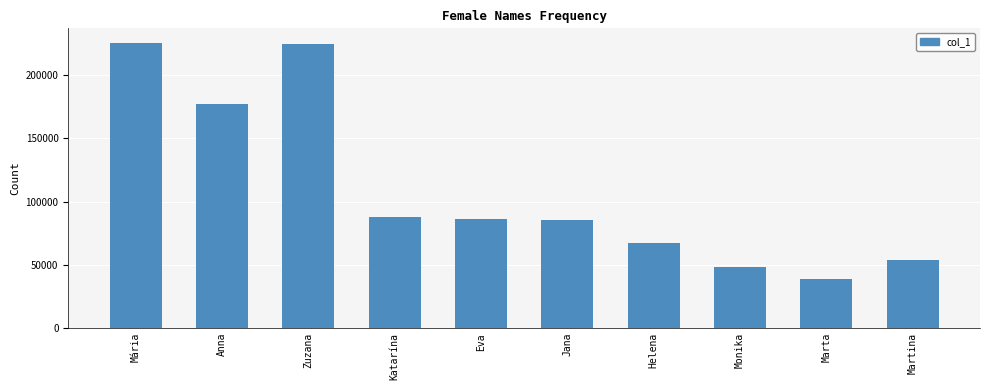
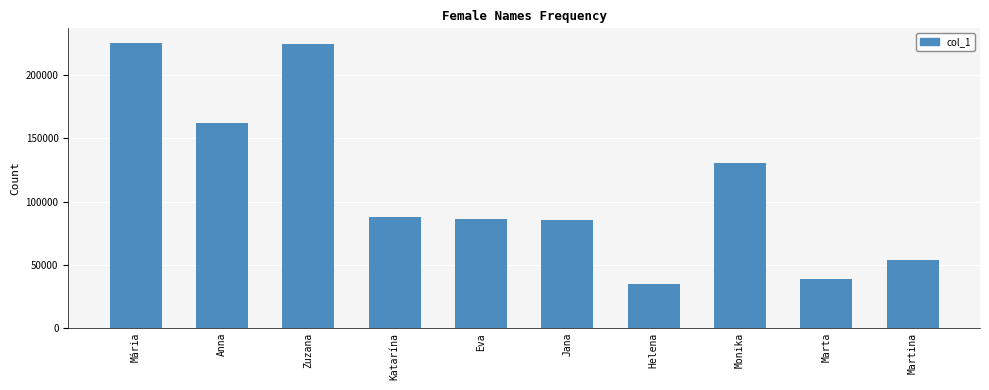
  {
    "Mária": 225000,
-   "Anna": 177000,
+   "Anna": 162000,
    "Zuzana": 224000,
    "Katarína": 88000,
    "Eva": 86000,
    "Jana": 86000,
-   "Helena": 67000,
-   "Monika": 49000,
+   "Helena": 35000,
+   "Monika": 130000,
    "Marta": 39000,
    "Martina": 54000
  }
